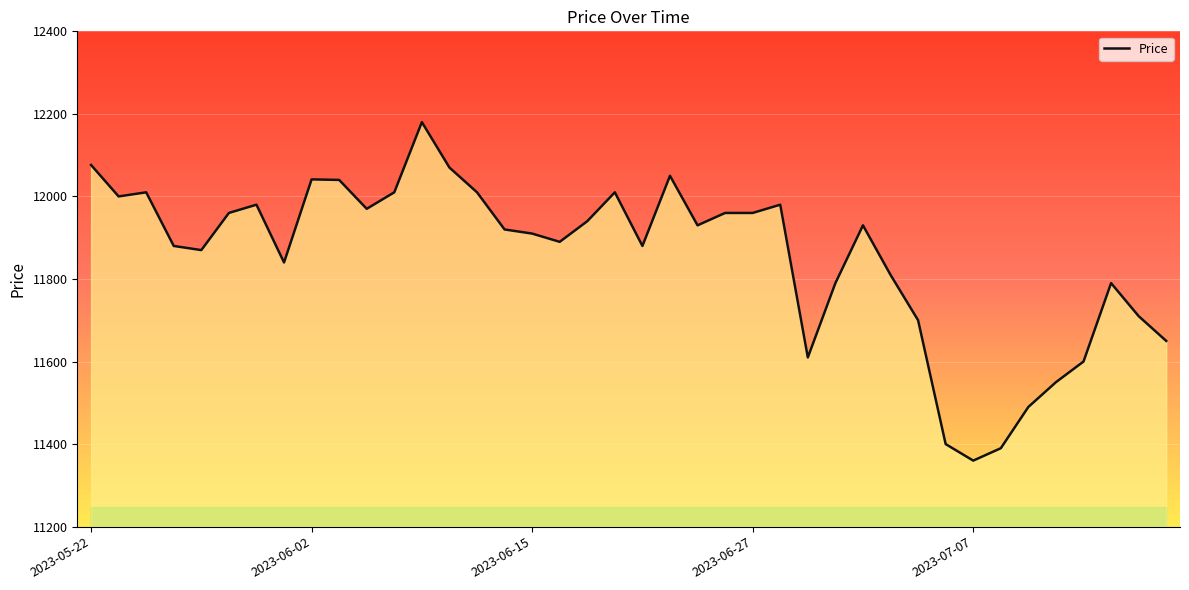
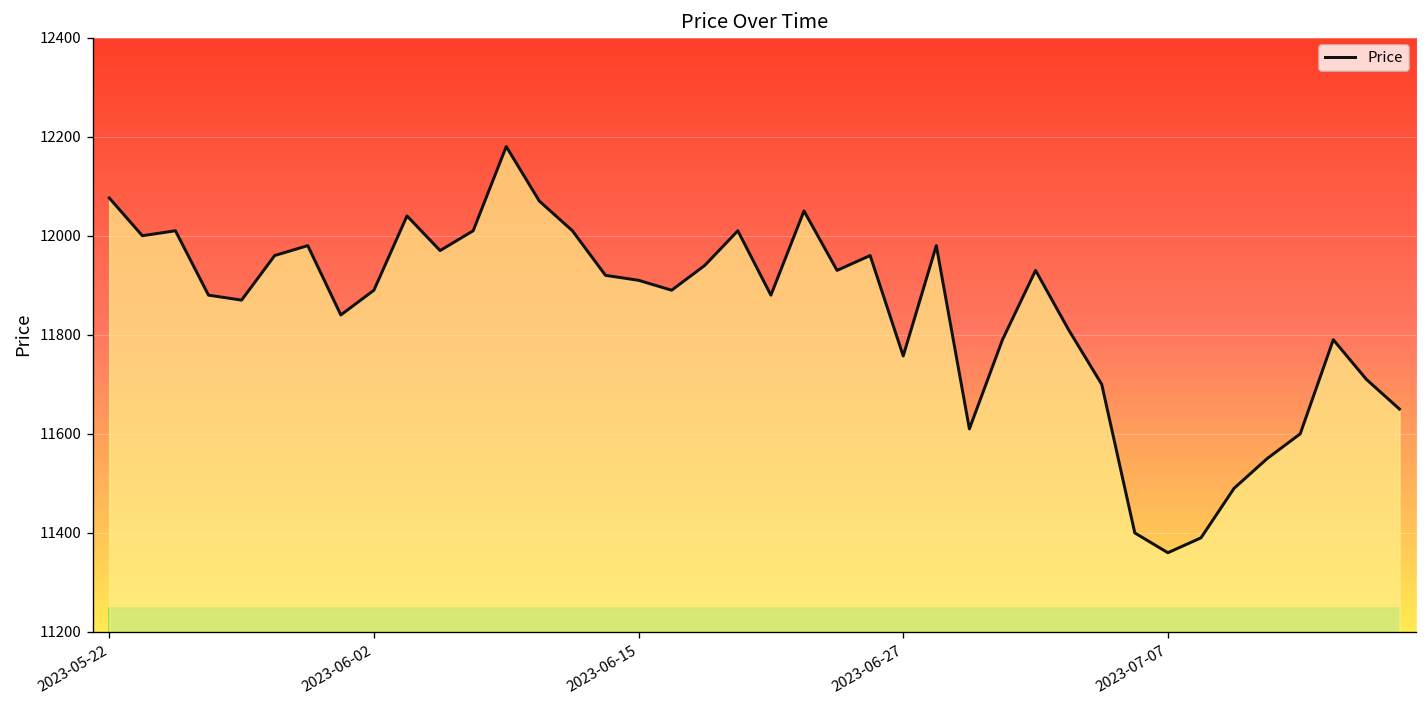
  {
    "Price": {
      "2023-05-22": 12080,
-     "2023-06-02": 12040,
+     "2023-06-02": 11890,
      "2023-06-15": 11910,
-     "2023-06-27": 11960,
+     "2023-06-27": 11760,
      "2023-07-07": 11360
    }
  }
